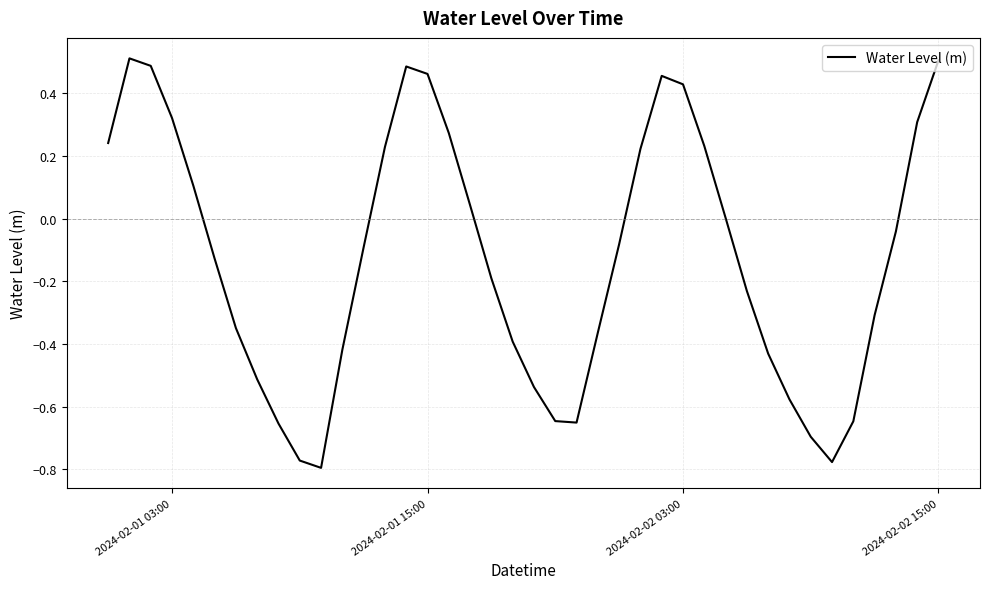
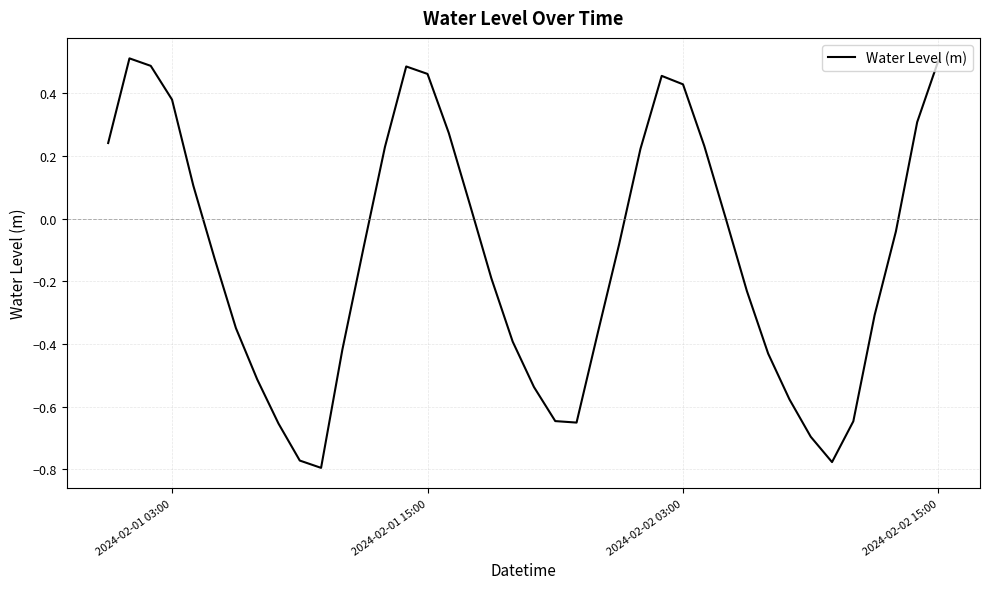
  {
-   "2024-02-01 03:00": 0.32,
+   "2024-02-01 03:00": 0.38,
    "2024-02-01 15:00": 0.46,
    "2024-02-02 03:00": 0.43
  }
